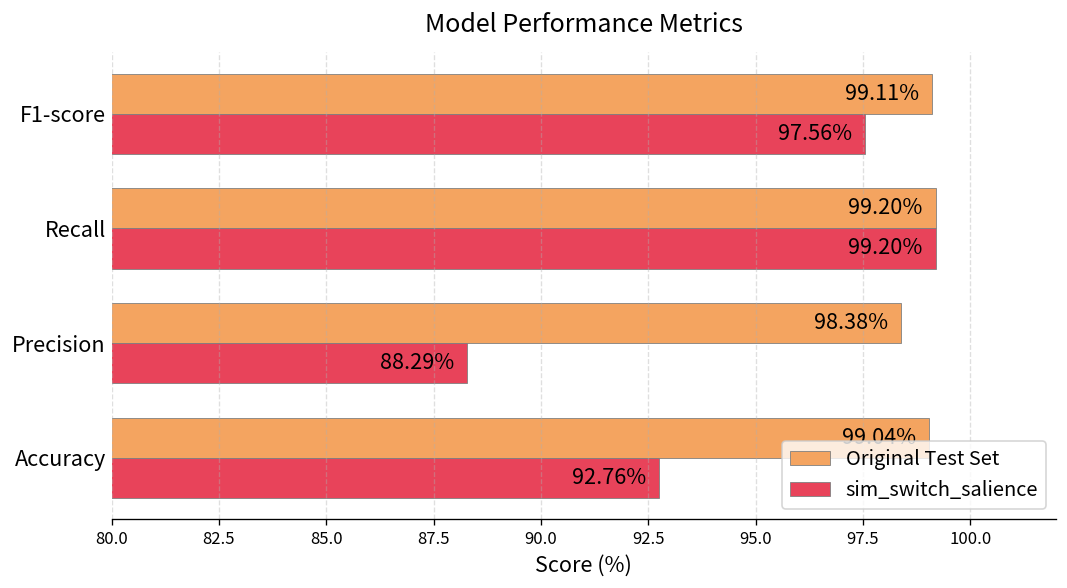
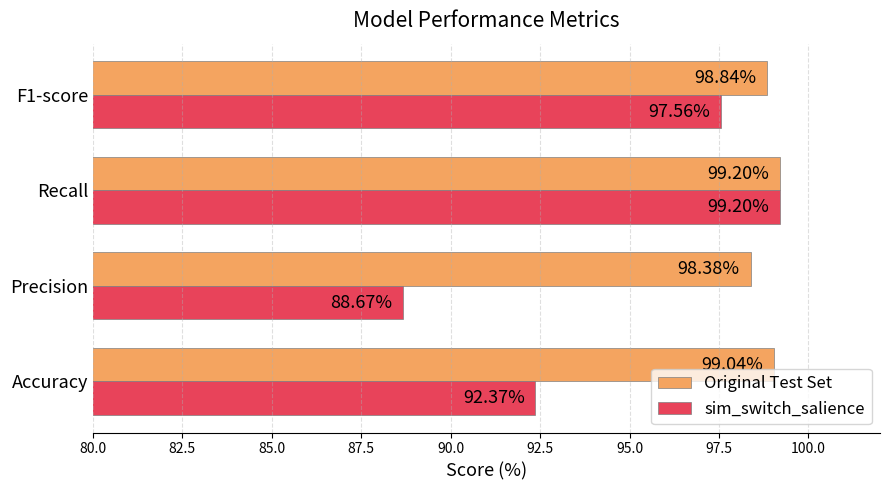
  {
    "Original Test Set": {
-     "F1-score": "99.11%",
+     "F1-score": "98.84%",
      "Recall": "99.20%",
      "Precision": "98.38%"
    },
    "sim_switch_salience": {
      "F1-score": "97.56%",
      "Recall": "99.20%",
-     "Precision": "88.29%",
-     "Accuracy": "92.76%"
+     "Precision": "88.67%",
+     "Accuracy": "92.37%"
    }
  }
